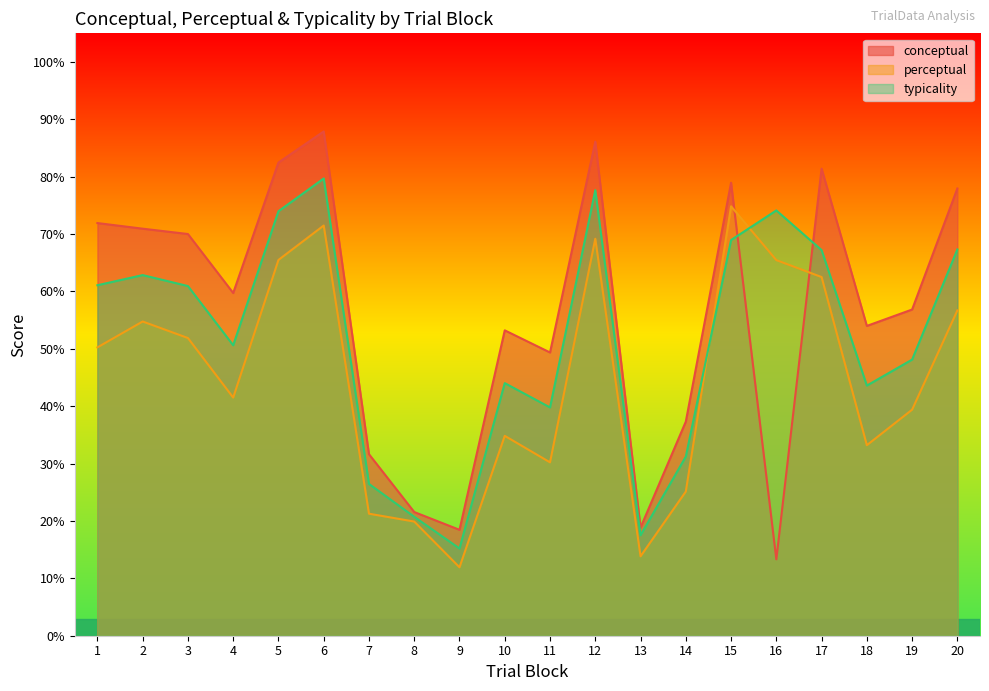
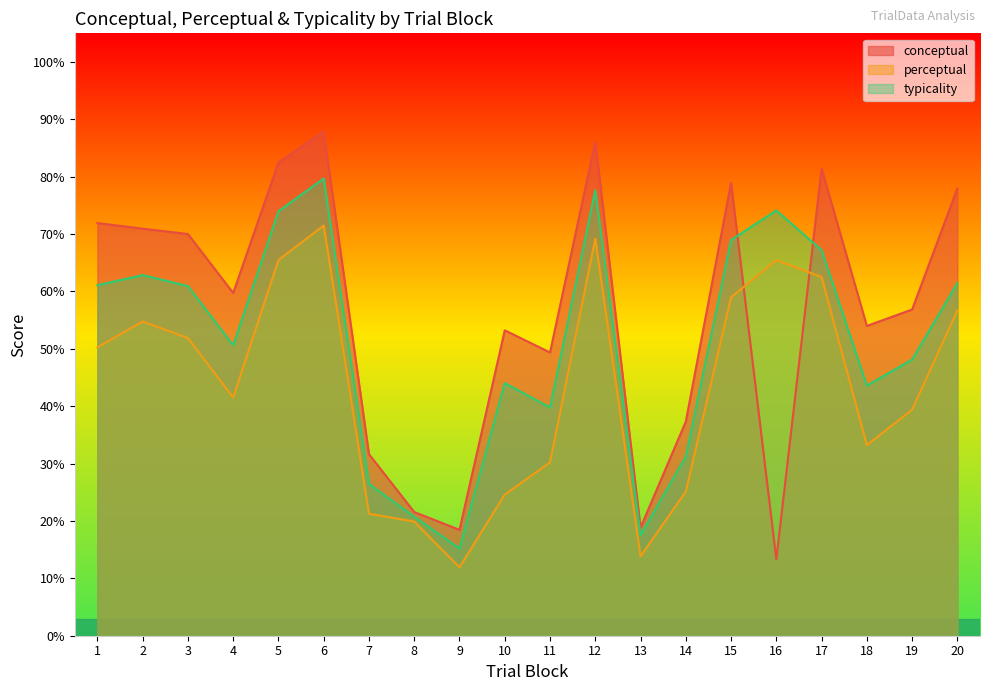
  {
    "conceptual": {
      "1": "72%",
      "2": "71%",
      "3": "70%",
      "4": "60%",
      "5": "82%",
      "6": "88%",
      "7": "32%",
      "8": "22%",
      "9": "18%",
      "10": "53%",
      "11": "49%",
      "12": "86%",
      "13": "19%",
      "14": "37%",
      "15": "79%",
      "16": "13%",
      "17": "81%",
      "18": "54%",
      "19": "57%",
      "20": "78%"
    },
    "perceptual": {
      "1": "50%",
      "2": "55%",
      "3": "52%",
      "4": "42%",
      "5": "66%",
      "6": "72%",
      "7": "21%",
      "8": "20%",
      "9": "12%",
-     "10": "35%",
+     "10": "25%",
      "11": "30%",
      "12": "69%",
      "13": "14%",
      "14": "25%",
-     "15": "75%",
+     "15": "59%",
      "16": "65%",
      "17": "63%",
      "18": "33%",
      "19": "39%",
      "20": "57%"
    },
    "typicality": {
      "1": "61%",
      "2": "63%",
      "3": "61%",
      "4": "51%",
      "5": "74%",
      "6": "80%",
      "7": "26%",
      "8": "21%",
      "9": "15%",
      "10": "44%",
      "11": "40%",
      "12": "78%",
      "13": "18%",
      "14": "31%",
      "15": "69%",
      "16": "74%",
      "17": "67%",
      "18": "44%",
      "19": "48%",
-     "20": "67%"
+     "20": "61%"
    }
  }
